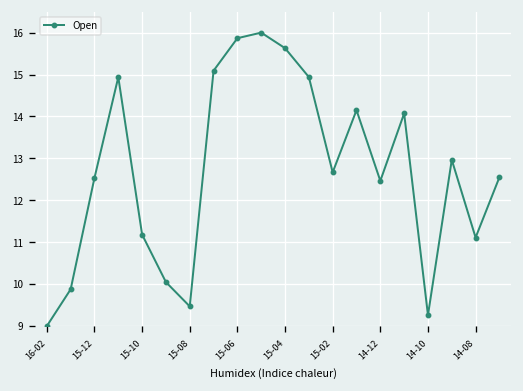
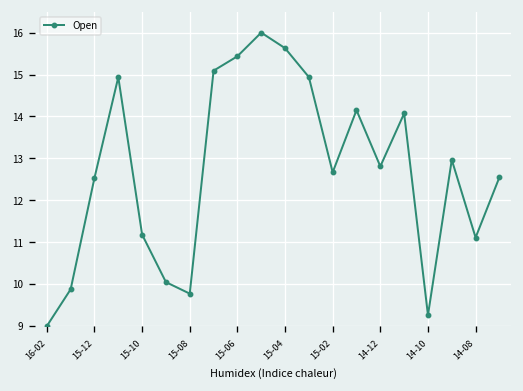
  {
    "16-02": 9.0,
    "15-12": 12.5,
    "15-10": 11.2,
-   "15-08": 9.5,
-   "15-06": 15.9,
+   "15-08": 9.8,
+   "15-06": 15.4,
    "15-04": 15.6,
    "15-02": 12.7,
-   "14-12": 12.5,
+   "14-12": 12.8,
    "14-10": 9.3,
    "14-08": 11.1
  }
